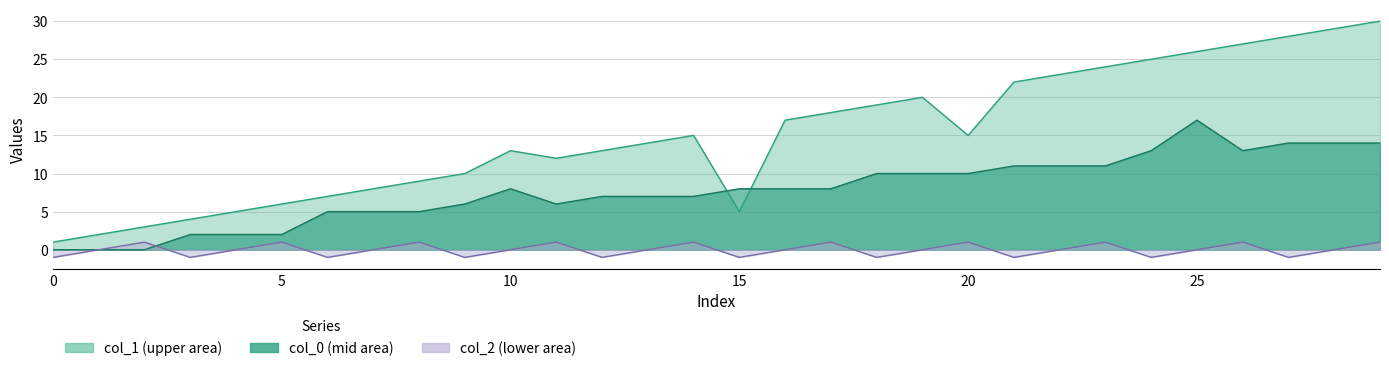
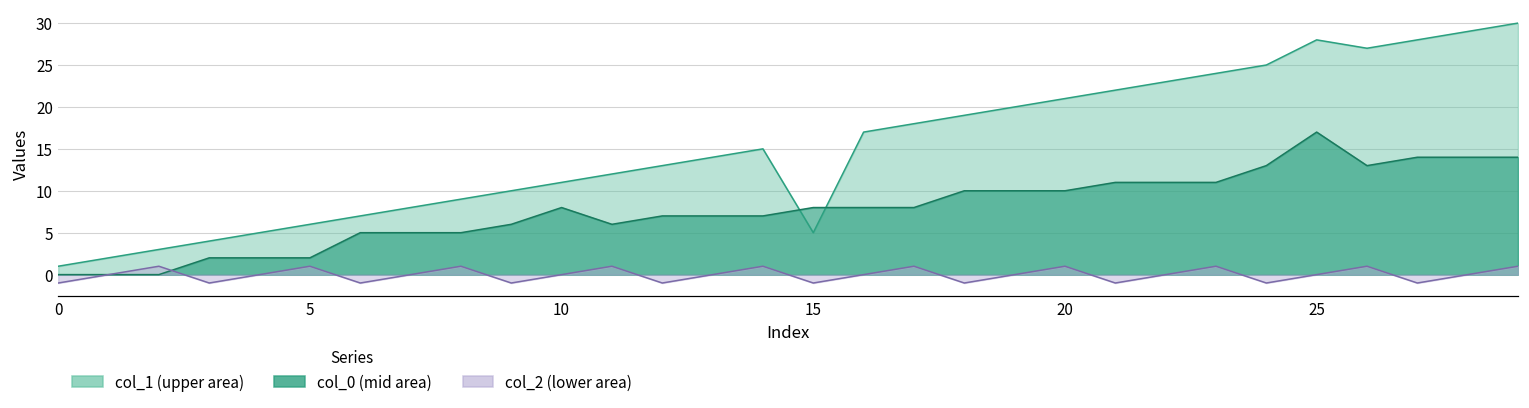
  {
    "col_1 (upper area)": {
      "0": 1,
      "5": 6,
-     "10": 13,
+     "10": 11,
      "15": 5,
-     "20": 15,
-     "25": 26
+     "20": 21,
+     "25": 28
    },
    "col_0 (mid area)": {
      "5": 2,
      "10": 8,
      "15": 8,
      "20": 10,
      "25": 17
    }
  }
